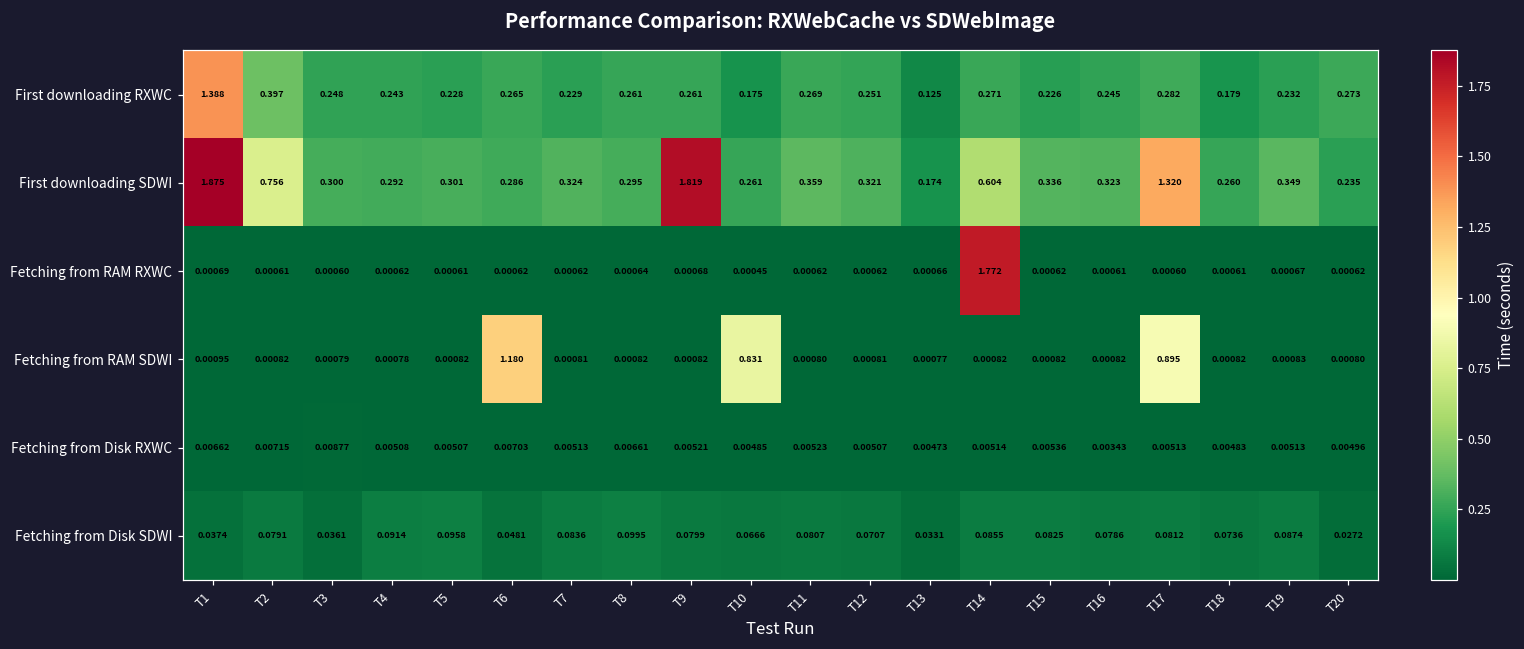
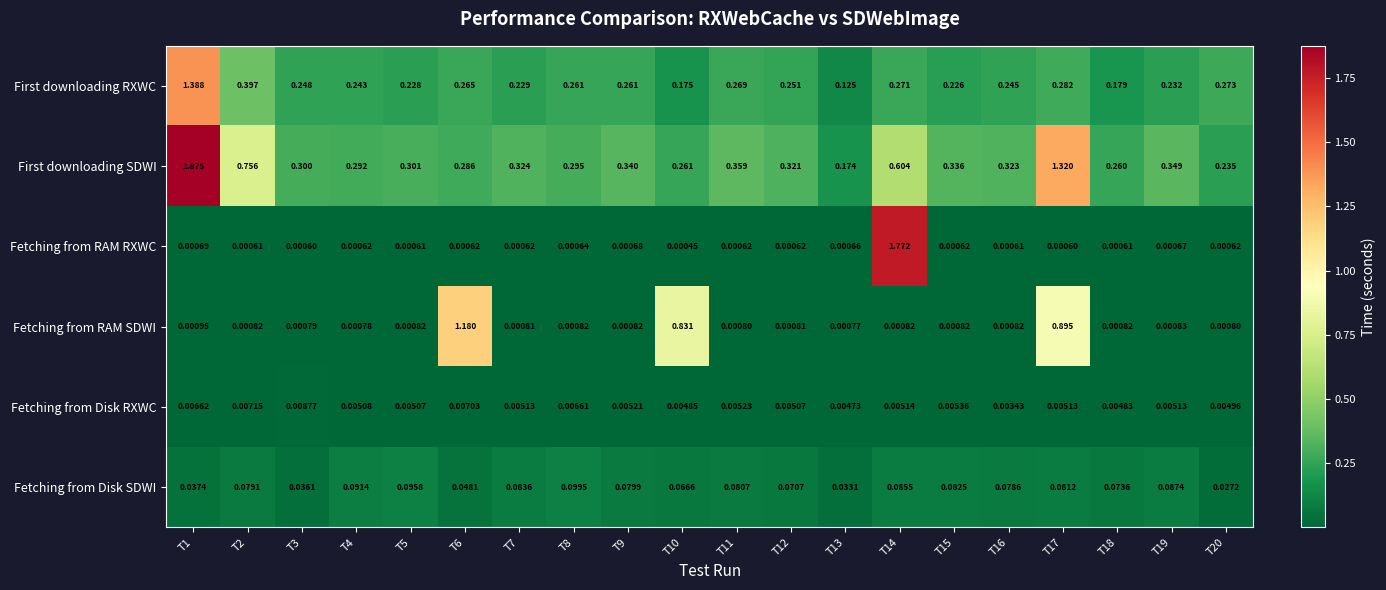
  {
    "First downloading RXWC": {
      "T1": 1.388,
      "T2": 0.397,
      "T3": 0.248,
      "T4": 0.243,
      "T5": 0.228,
      "T6": 0.265,
      "T7": 0.229,
      "T8": 0.261,
      "T9": 0.261,
      "T10": 0.175,
      "T11": 0.269,
      "T12": 0.251,
      "T13": 0.125,
      "T14": 0.271,
      "T15": 0.226,
      "T16": 0.245,
      "T17": 0.282,
      "T18": 0.179,
      "T19": 0.232,
      "T20": 0.273
    },
    "First downloading SDWI": {
      "T1": 1.875,
      "T2": 0.756,
      "T3": 0.300,
      "T4": 0.292,
      "T5": 0.301,
      "T6": 0.286,
      "T7": 0.324,
      "T8": 0.295,
-     "T9": 1.819,
+     "T9": 0.340,
      "T10": 0.261,
      "T11": 0.359,
      "T12": 0.321,
      "T13": 0.174,
      "T14": 0.604,
      "T15": 0.336,
      "T16": 0.323,
      "T17": 1.320,
      "T18": 0.260,
      "T19": 0.349,
      "T20": 0.235
    },
    "Fetching from RAM RXWC": {
      "T1": 0.00069,
      "T2": 0.00061,
      "T3": 0.00060,
      "T4": 0.00062,
      "T5": 0.00061,
      "T6": 0.00062,
      "T7": 0.00062,
      "T8": 0.00064,
      "T9": 0.00068,
      "T10": 0.00045,
      "T11": 0.00062,
      "T12": 0.00062,
      "T13": 0.00066,
      "T14": 1.772,
      "T15": 0.00062,
      "T16": 0.00061,
      "T17": 0.00060,
      "T18": 0.00061,
      "T19": 0.00067,
      "T20": 0.00062
    },
    "Fetching from RAM SDWI": {
      "T1": 0.00095,
      "T2": 0.00082,
      "T3": 0.00079,
      "T4": 0.00078,
      "T5": 0.00082,
      "T6": 1.180,
      "T7": 0.00081,
      "T8": 0.00082,
      "T9": 0.00082,
      "T10": 0.831,
      "T11": 0.00080,
      "T12": 0.00081,
      "T13": 0.00077,
      "T14": 0.00082,
      "T15": 0.00082,
      "T16": 0.00082,
      "T17": 0.895,
      "T18": 0.00082,
      "T19": 0.00083,
      "T20": 0.00080
    },
    "Fetching from Disk RXWC": {
      "T1": 0.00662,
      "T2": 0.00715,
      "T3": 0.00877,
      "T4": 0.00508,
      "T5": 0.00507,
      "T6": 0.00703,
      "T7": 0.00513,
      "T8": 0.00661,
      "T9": 0.00521,
      "T10": 0.00485,
      "T11": 0.00523,
      "T12": 0.00507,
      "T13": 0.00473,
      "T14": 0.00514,
      "T15": 0.00536,
      "T16": 0.00343,
      "T17": 0.00513,
      "T18": 0.00483,
      "T19": 0.00513,
      "T20": 0.00496
    },
    "Fetching from Disk SDWI": {
      "T1": 0.0374,
      "T2": 0.0791,
      "T3": 0.0361,
      "T4": 0.0914,
      "T5": 0.0958,
      "T6": 0.0481,
      "T7": 0.0836,
      "T8": 0.0995,
      "T9": 0.0799,
      "T10": 0.0666,
      "T11": 0.0807,
      "T12": 0.0707,
      "T13": 0.0331,
      "T14": 0.0855,
      "T15": 0.0825,
      "T16": 0.0786,
      "T17": 0.0812,
      "T18": 0.0736,
      "T19": 0.0874,
      "T20": 0.0272
    }
  }
